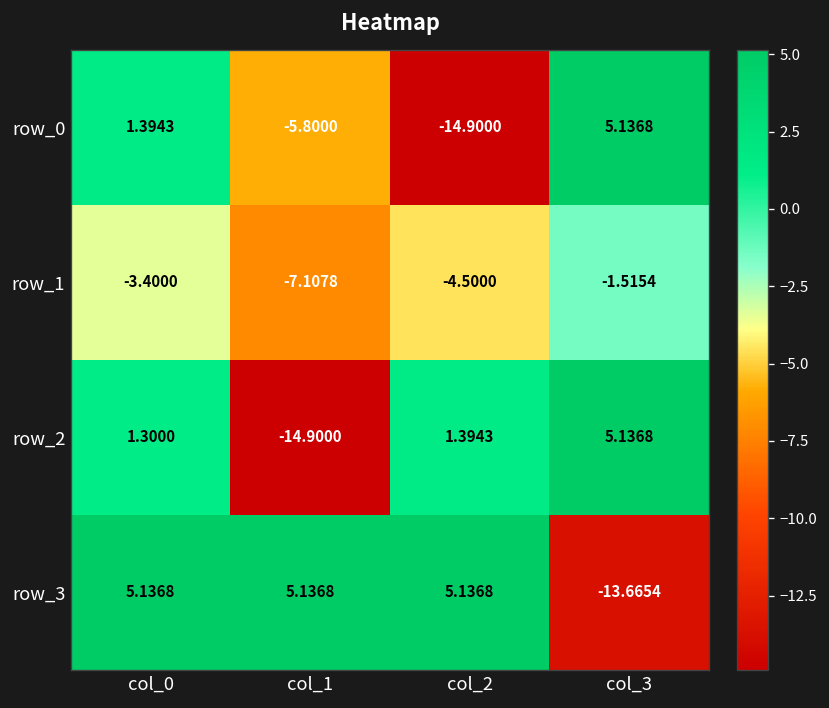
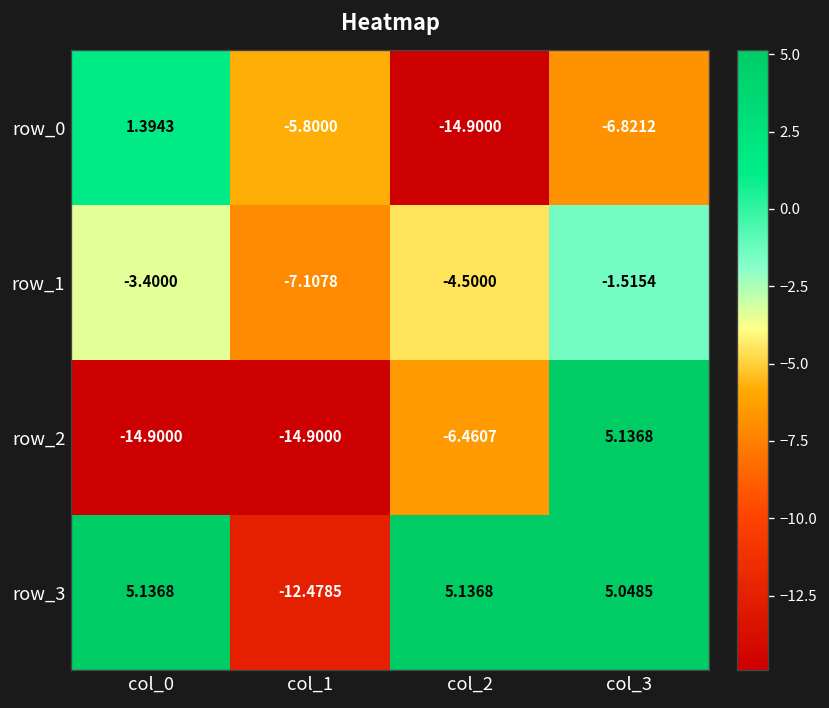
  {
    "row_0": {
      "col_0": 1.3943,
      "col_1": -5.8000,
      "col_2": -14.9000,
-     "col_3": 5.1368
+     "col_3": -6.8212
    },
    "row_1": {
      "col_0": -3.4000,
      "col_1": -7.1078,
      "col_2": -4.5000,
      "col_3": -1.5154
    },
    "row_2": {
-     "col_0": 1.3000,
+     "col_0": -14.9000,
      "col_1": -14.9000,
-     "col_2": 1.3943,
+     "col_2": -6.4607,
      "col_3": 5.1368
    },
    "row_3": {
      "col_0": 5.1368,
-     "col_1": 5.1368,
+     "col_1": -12.4785,
      "col_2": 5.1368,
-     "col_3": -13.6654
+     "col_3": 5.0485
    }
  }
